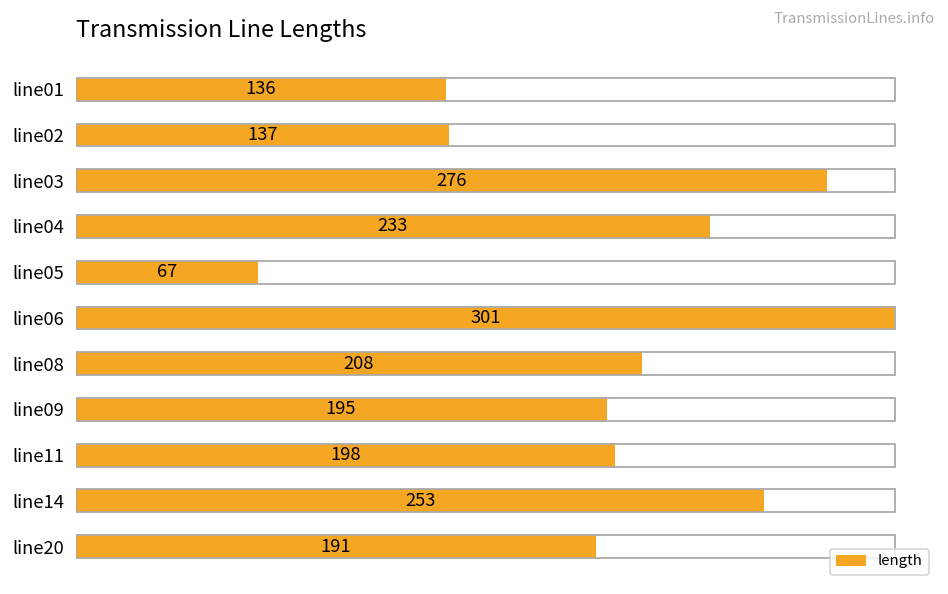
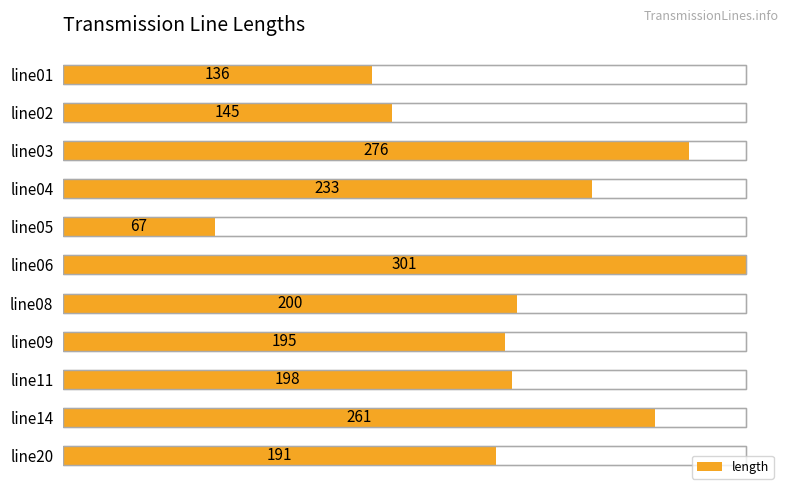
  {
    "length": {
-     "line02": 137,
+     "line02": 145,
      "line06": 301,
-     "line08": 208,
-     "line14": 253
+     "line08": 200,
+     "line14": 261
    }
  }
